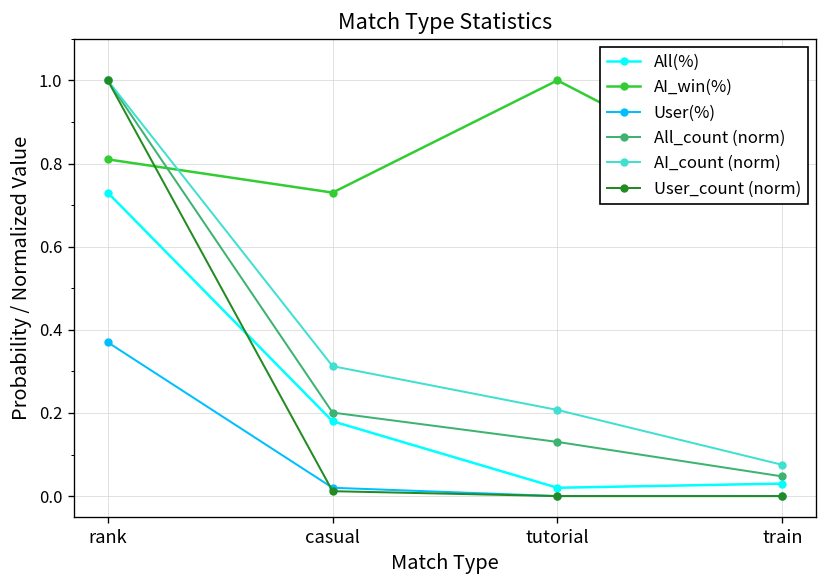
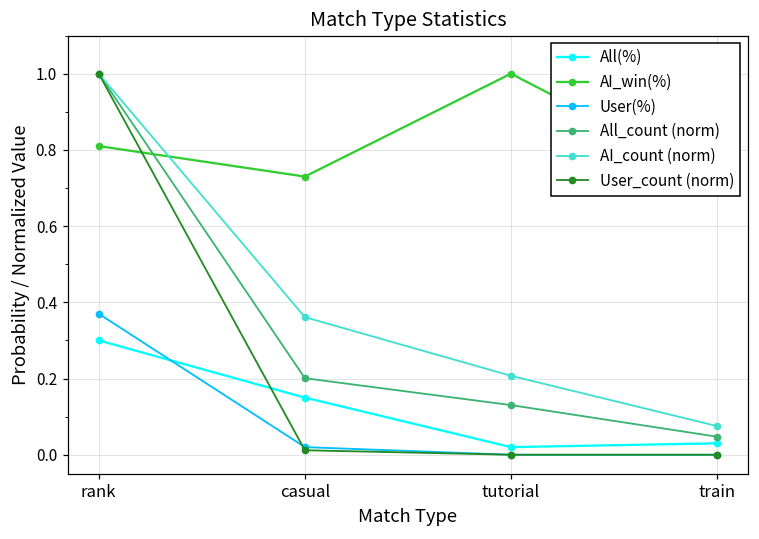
  {
    "All(%)": {
-     "rank": 0.73,
-     "casual": 0.18,
+     "rank": 0.30,
+     "casual": 0.15,
      "tutorial": 0.02,
      "train": 0.03
    },
    "AI_win(%)": {
      "rank": 0.81,
      "casual": 0.73,
      "tutorial": 1.00
    },
    "User(%)": {
      "rank": 0.37,
      "casual": 0.02
    },
    "All_count (norm)": {
      "casual": 0.20,
      "tutorial": 0.13,
      "train": 0.05
    },
    "AI_count (norm)": {
-     "casual": 0.31,
+     "casual": 0.36,
      "tutorial": 0.21,
      "train": 0.08
    },
    "User_count (norm)": {
      "casual": 0.01
    }
  }
